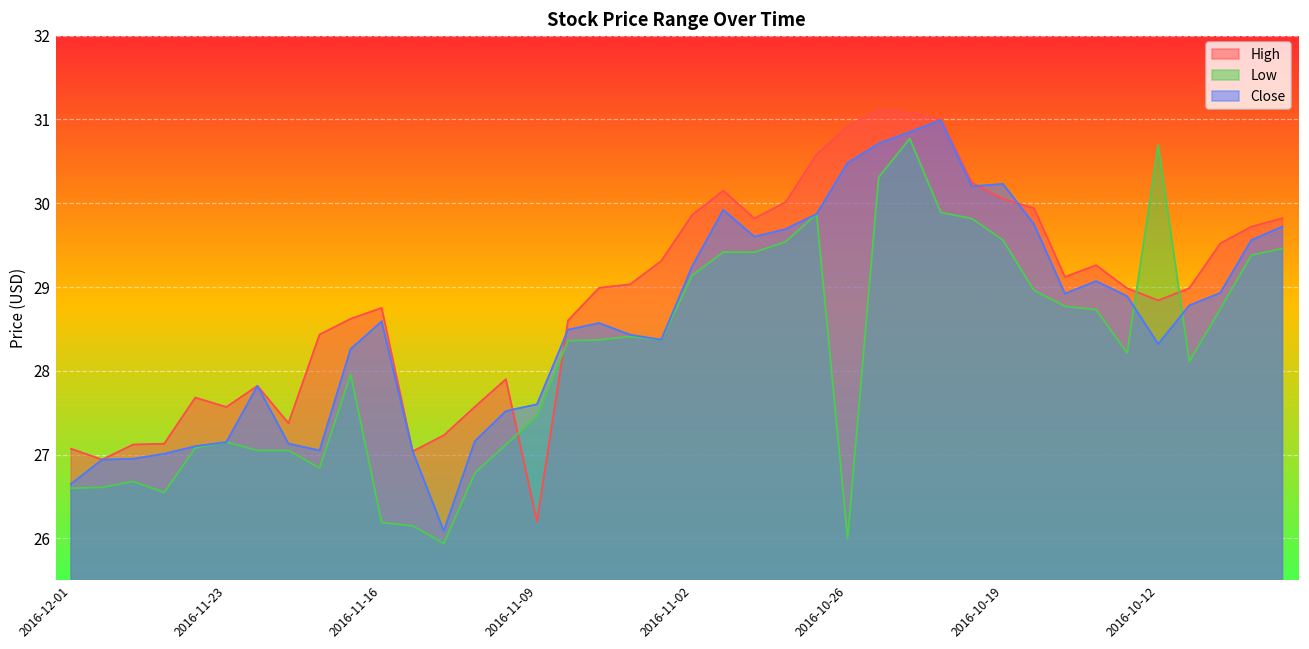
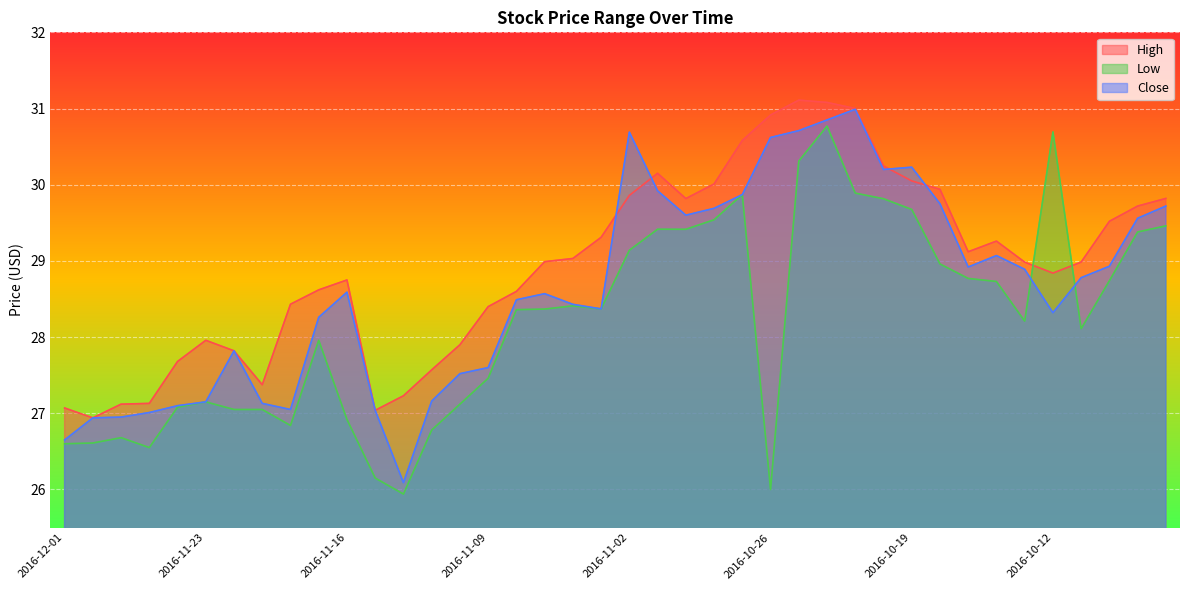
  {
    "High": {
      "2016-12-01": 27.1,
-     "2016-11-23": 27.6,
+     "2016-11-23": 28.0,
      "2016-11-16": 28.8,
-     "2016-11-09": 26.2,
+     "2016-11-09": 28.4,
      "2016-11-02": 29.9,
      "2016-10-26": 30.9,
      "2016-10-19": 30.0,
      "2016-10-12": 28.8
    },
    "Low": {
      "2016-12-01": 26.6,
-     "2016-11-16": 26.2,
+     "2016-11-16": 26.9,
      "2016-11-09": 27.5,
      "2016-11-02": 29.1,
      "2016-10-26": 26.0,
-     "2016-10-19": 29.6,
+     "2016-10-19": 29.7,
      "2016-10-12": 30.7
    },
    "Close": {
      "2016-12-01": 26.7,
      "2016-11-16": 28.6,
      "2016-11-09": 27.6,
-     "2016-11-02": 29.3,
-     "2016-10-26": 30.5,
+     "2016-11-02": 30.7,
+     "2016-10-26": 30.6,
      "2016-10-19": 30.2,
      "2016-10-12": 28.3
    }
  }
